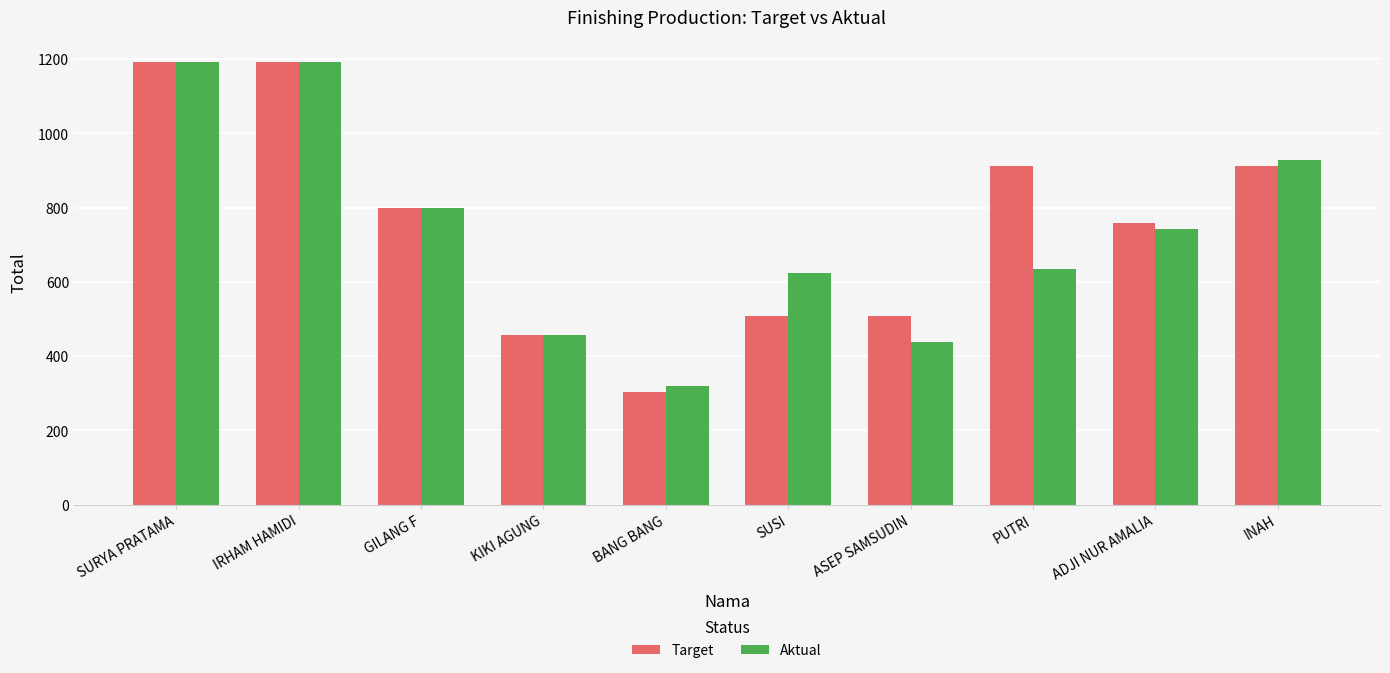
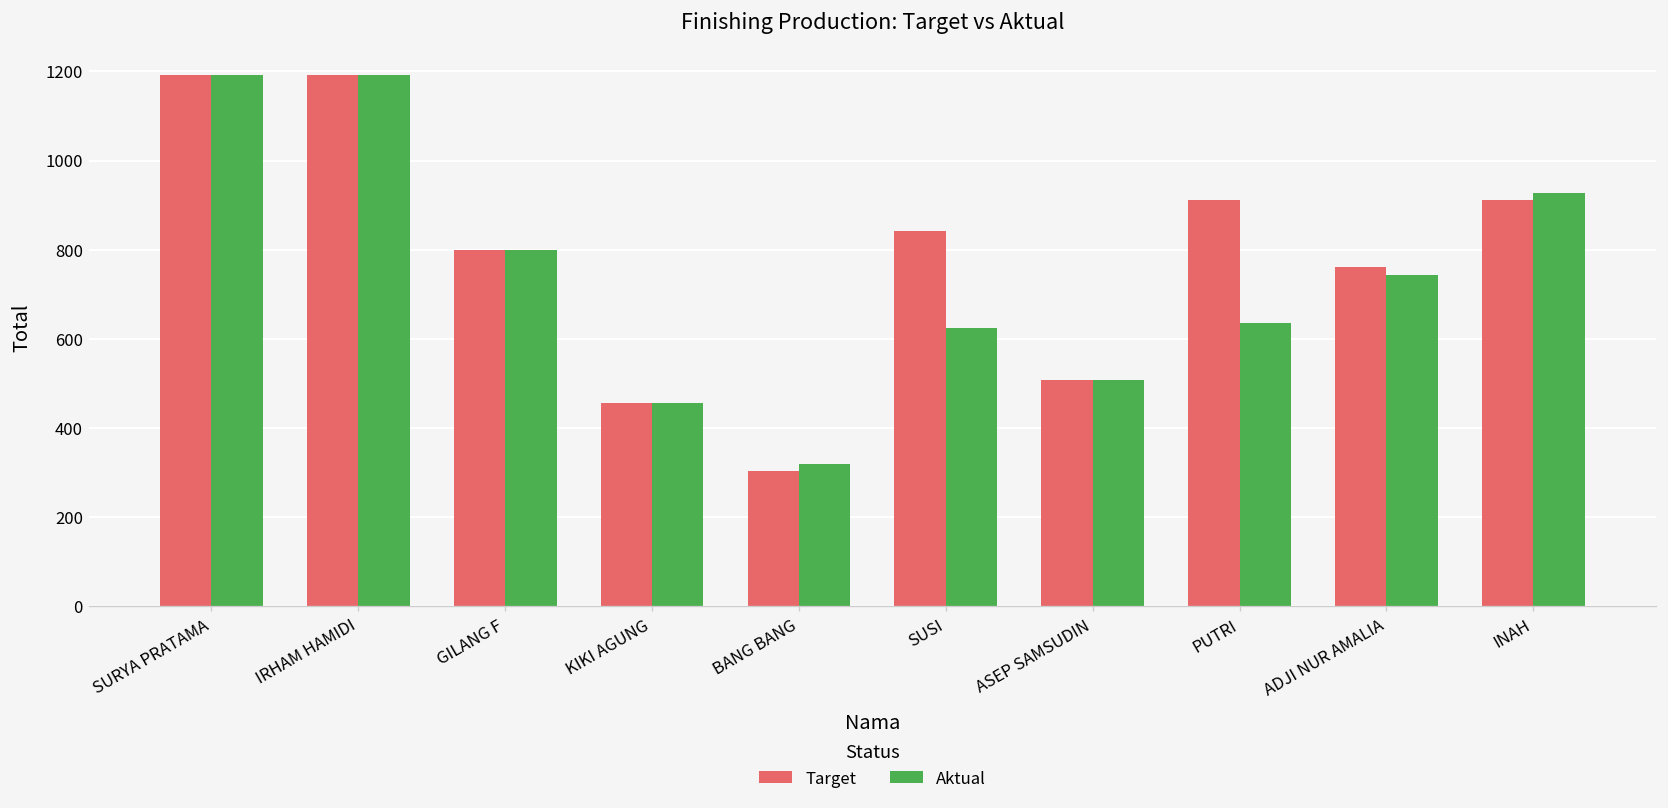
  {
    "Target": {
      "SURYA PRATAMA": 1190,
      "IRHAM HAMIDI": 1190,
      "GILANG F": 800,
      "KIKI AGUNG": 460,
      "BANG BANG": 300,
-     "SUSI": 510,
+     "SUSI": 840,
      "ASEP SAMSUDIN": 510,
      "PUTRI": 910,
      "ADJI NUR AMALIA": 760,
      "INAH": 910
    },
    "Aktual": {
      "SURYA PRATAMA": 1190,
      "IRHAM HAMIDI": 1190,
      "GILANG F": 800,
      "KIKI AGUNG": 460,
      "BANG BANG": 320,
      "SUSI": 620,
-     "ASEP SAMSUDIN": 440,
+     "ASEP SAMSUDIN": 510,
      "PUTRI": 640,
      "ADJI NUR AMALIA": 740,
      "INAH": 930
    }
  }
